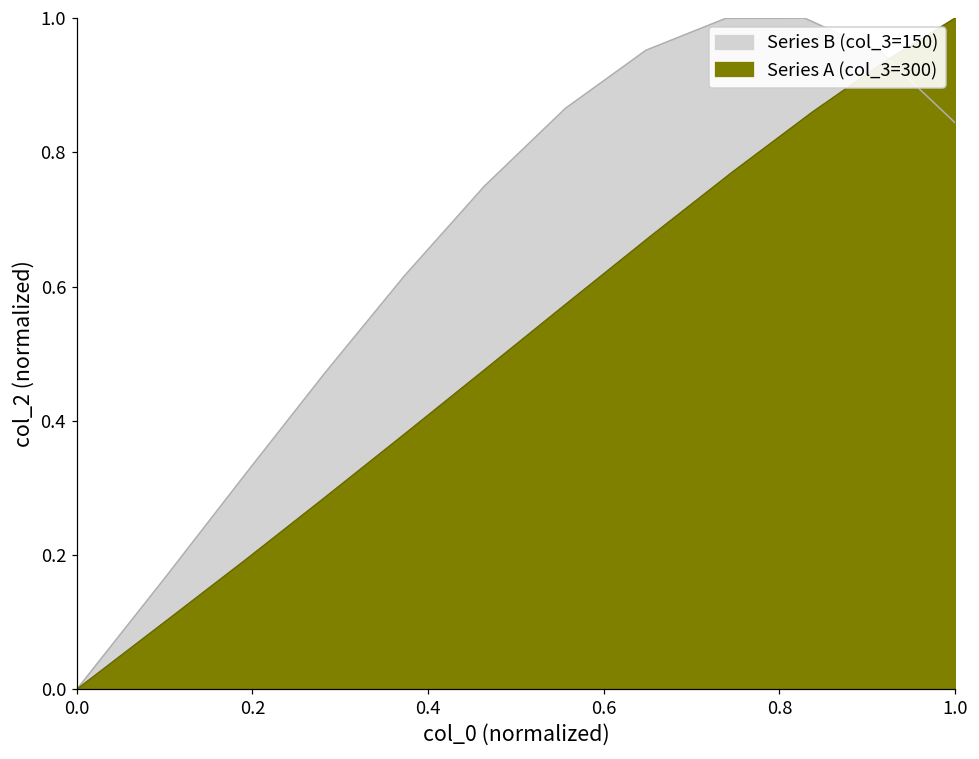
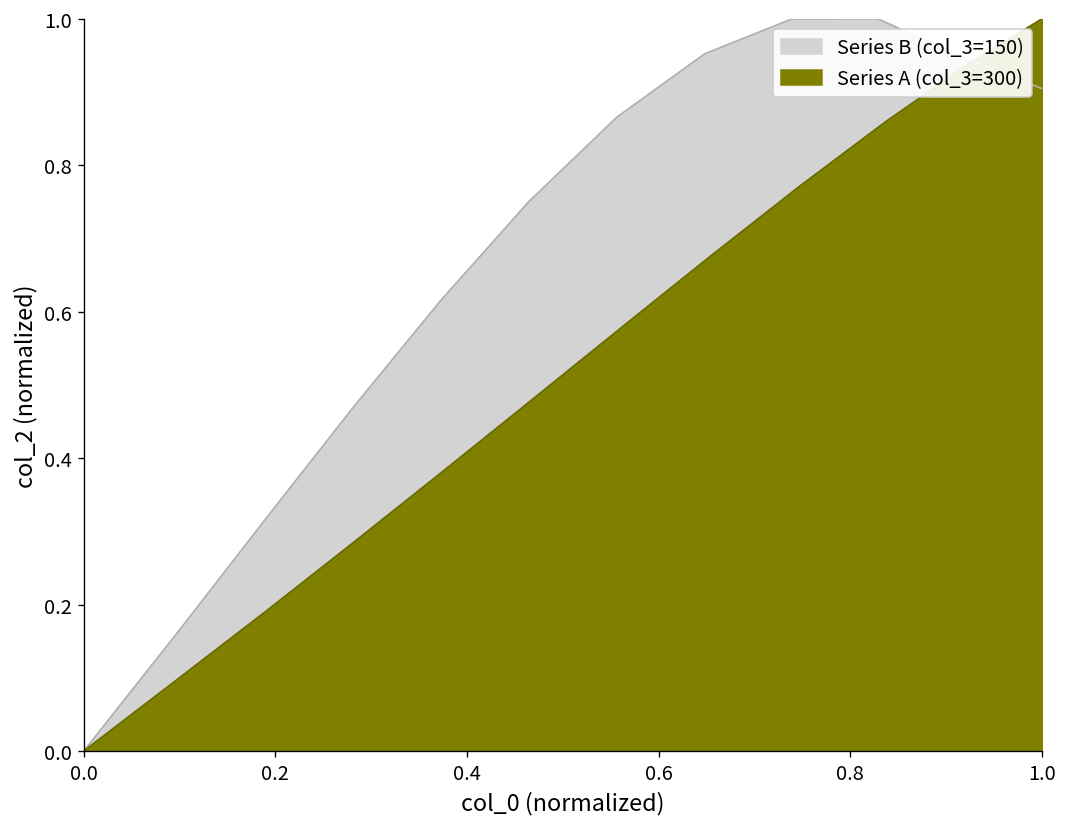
  {
    "Series B (col_3=150)": {
-     "1.0": 0.84
+     "1.0": 0.90
    },
    "Series A (col_3=300)": {
      "1.0": 1.00
    }
  }
